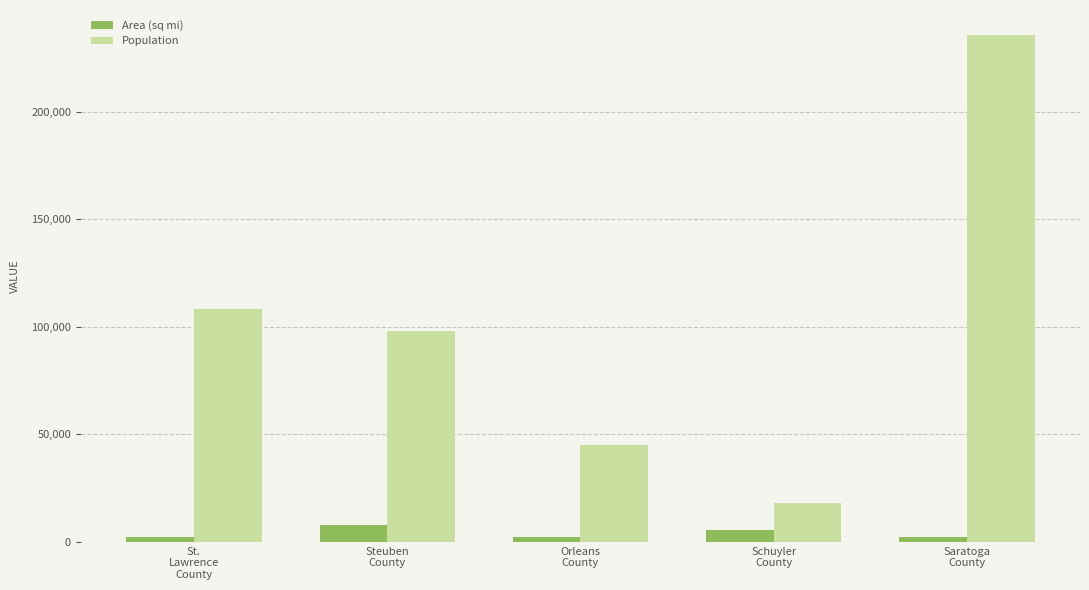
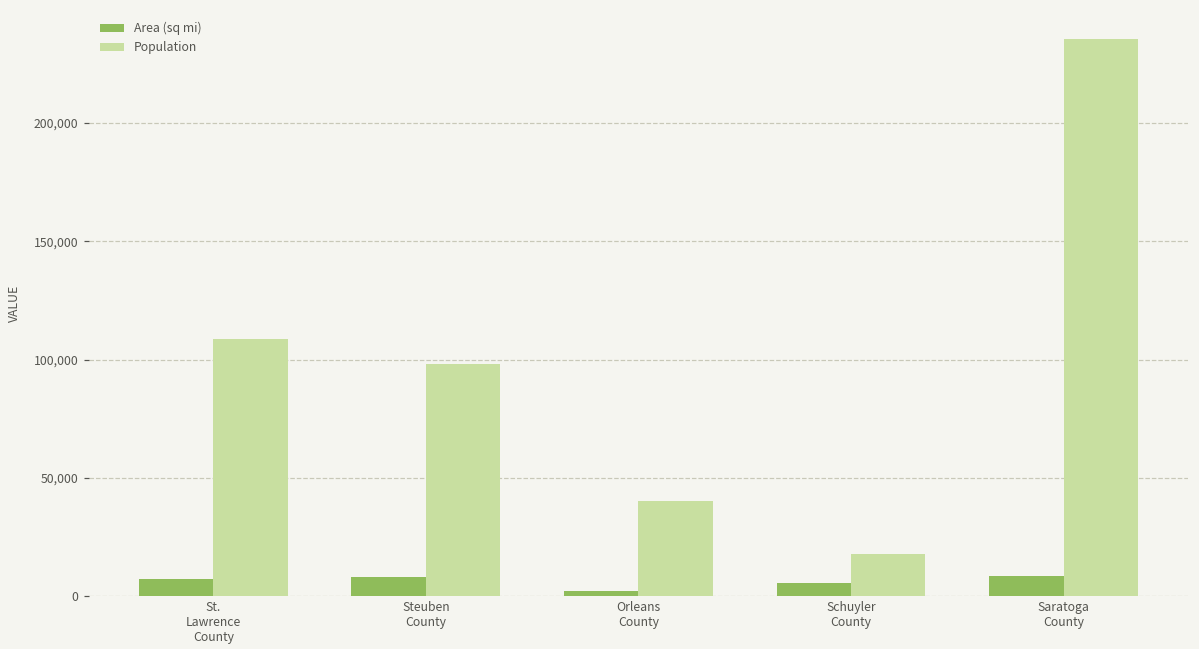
  {
    "Area (sq mi)": {
-     "St. Lawrence County": "2,000",
+     "St. Lawrence County": "7,000",
      "Steuben County": "8,000",
      "Orleans County": "2,000",
      "Schuyler County": "6,000",
-     "Saratoga County": "2,000"
+     "Saratoga County": "8,000"
    },
    "Population": {
      "St. Lawrence County": "109,000",
      "Steuben County": "98,000",
-     "Orleans County": "45,000",
+     "Orleans County": "40,000",
      "Schuyler County": "18,000",
      "Saratoga County": "236,000"
    }
  }
